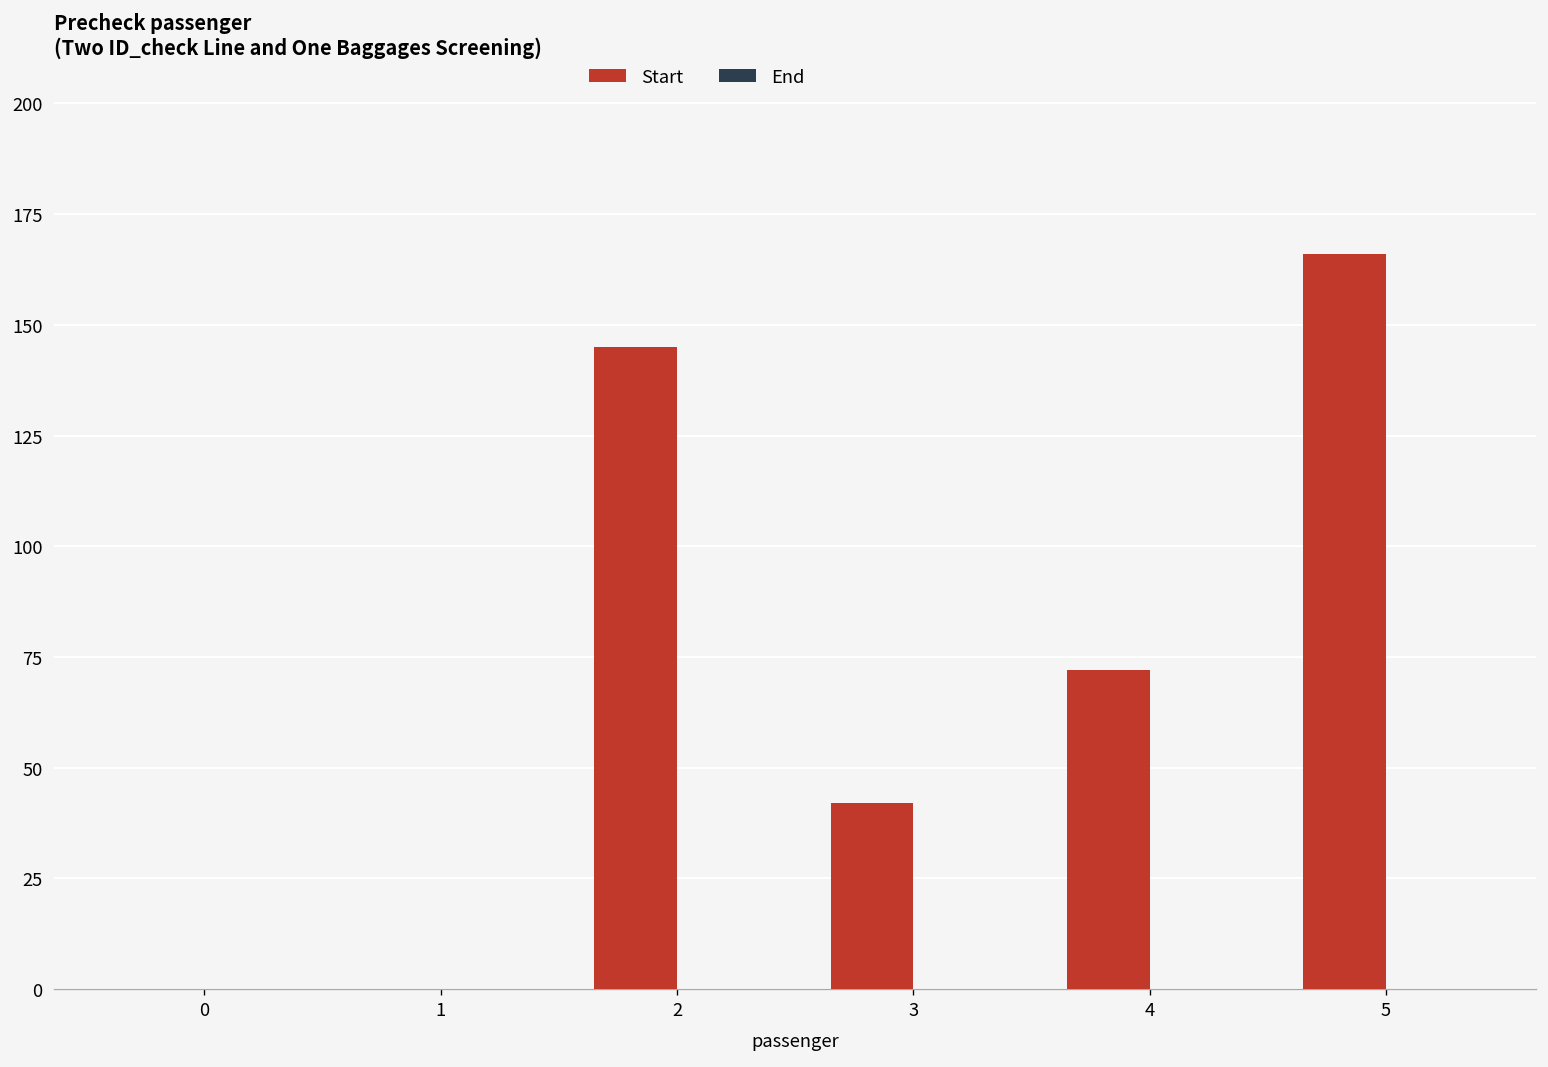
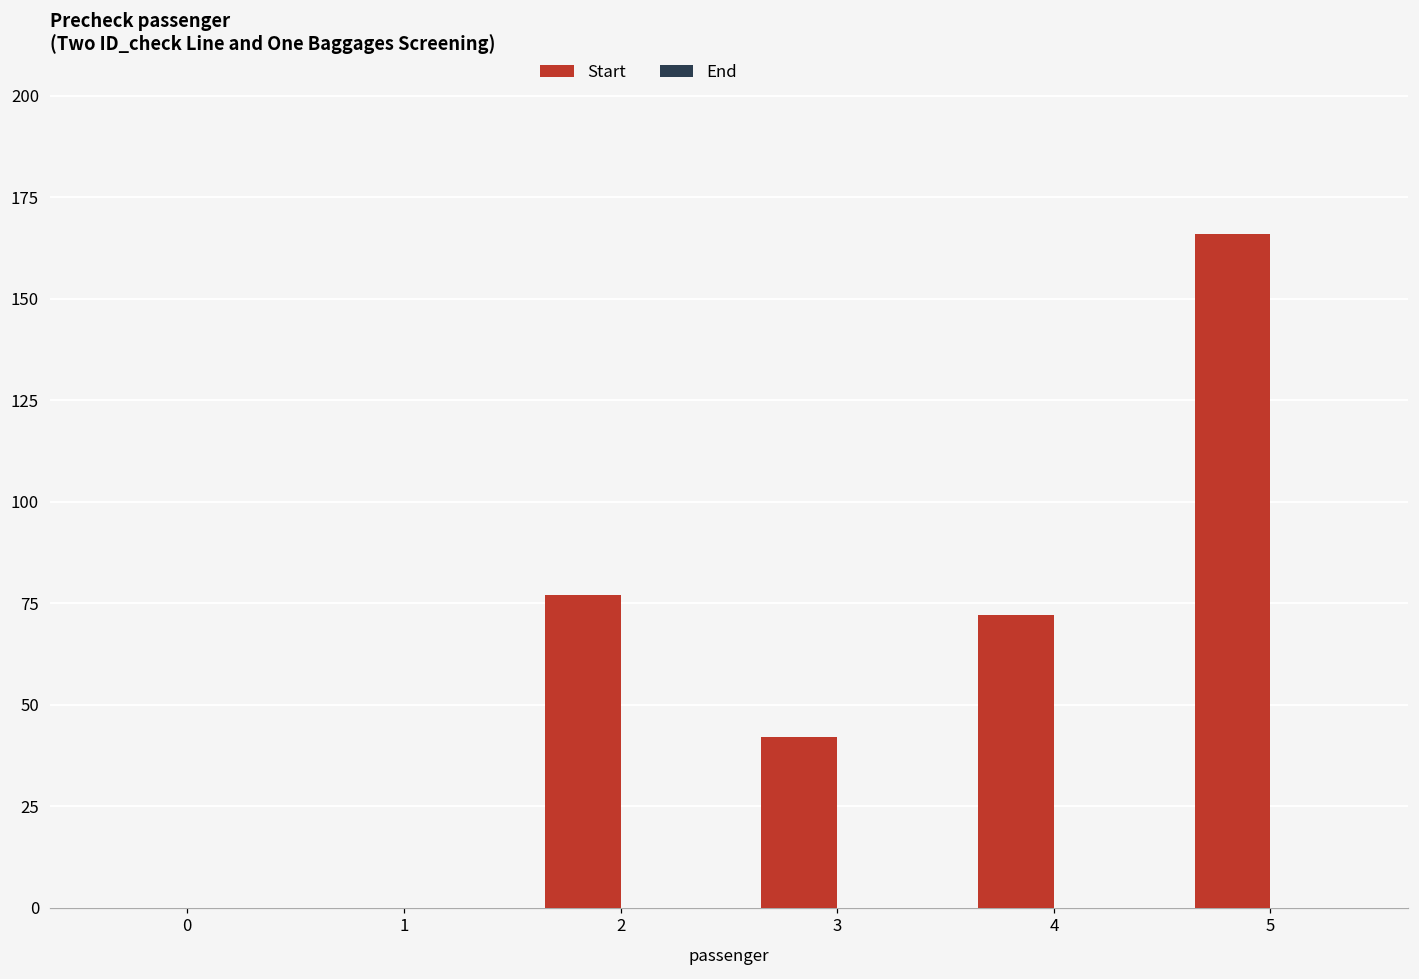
  {
    "Start": {
      "0": 0,
      "1": 0,
-     "2": 145,
+     "2": 77,
      "3": 42,
      "4": 72,
      "5": 166
    },
    "End": {
      "0": 0,
      "1": 0,
      "2": 0,
      "3": 0,
      "4": 0,
      "5": 0
    }
  }
